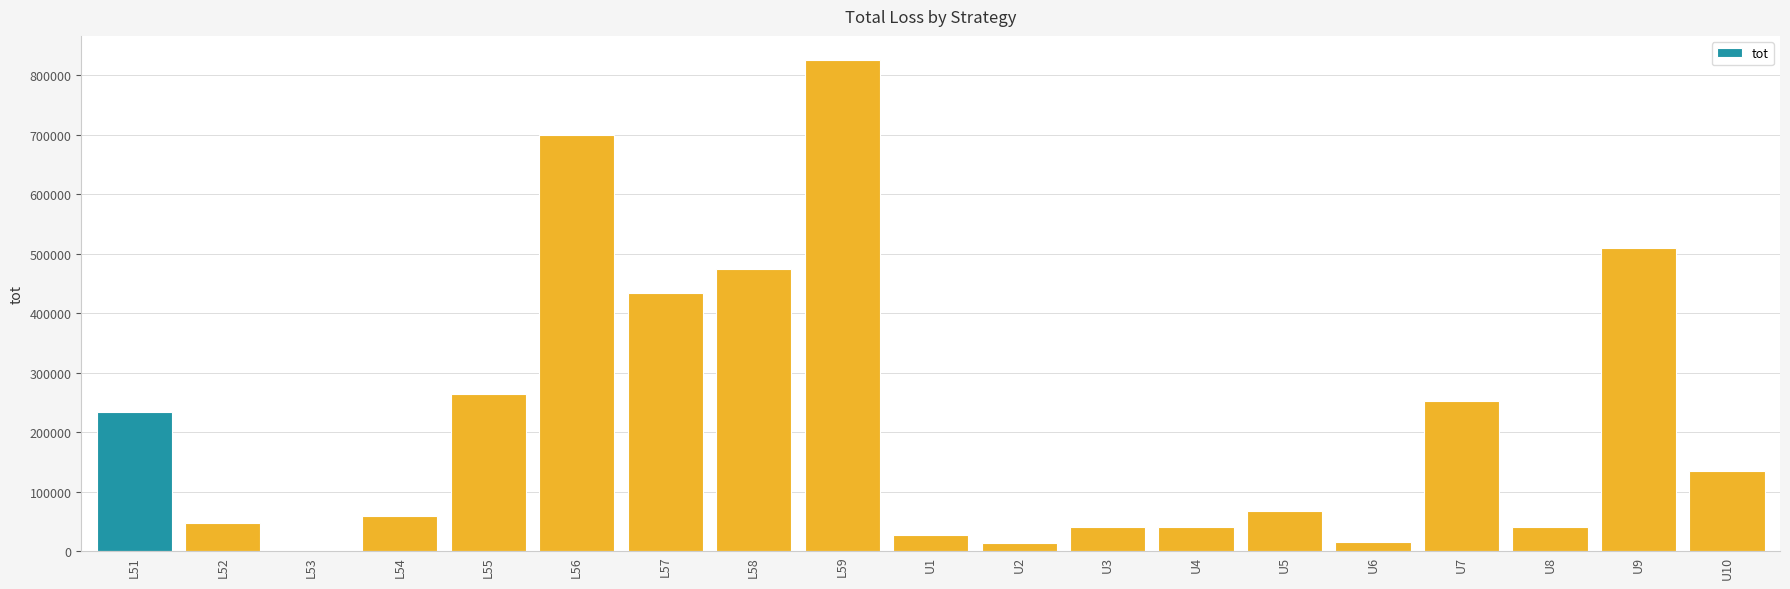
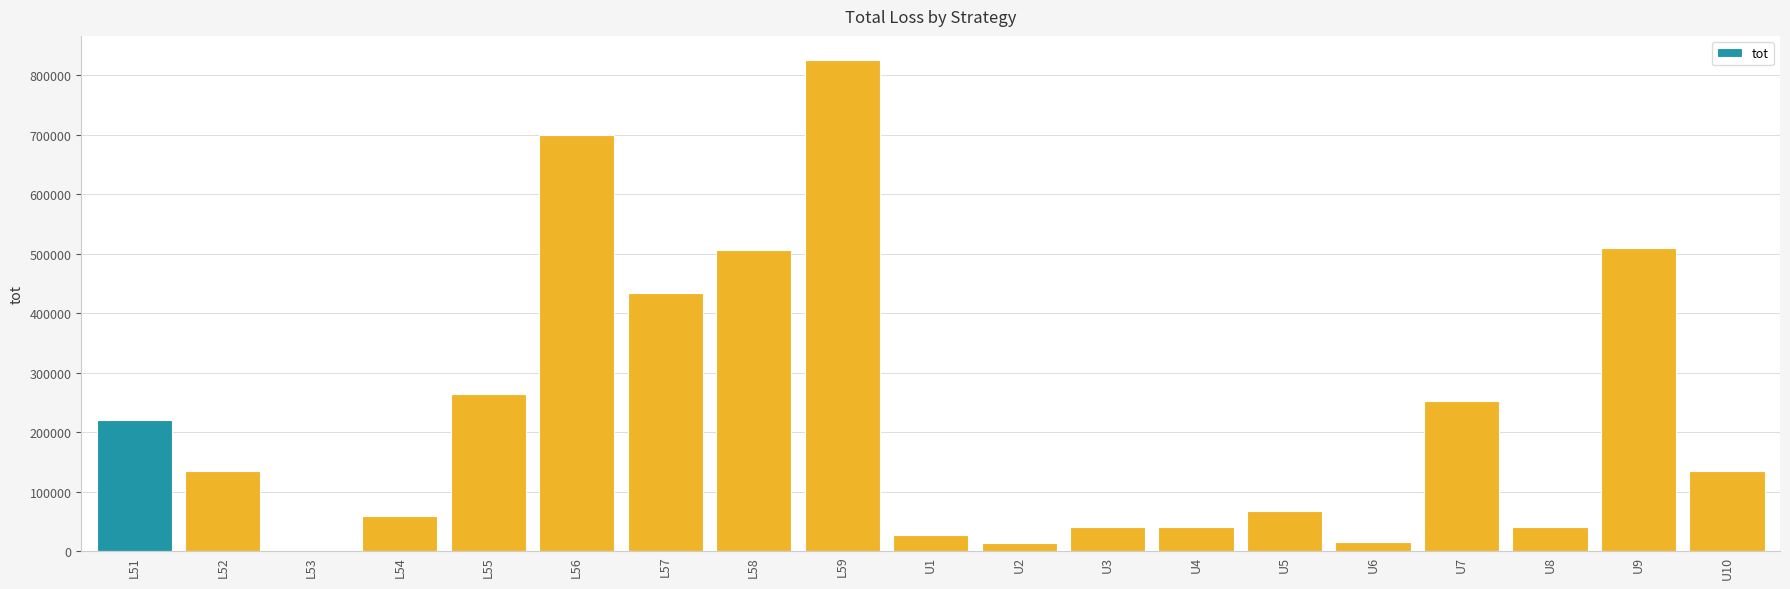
  {
-   "L51": 230000,
-   "L52": 50000,
+   "L51": 220000,
+   "L52": 130000,
    "L53": 0,
    "L54": 60000,
    "L55": 260000,
    "L56": 700000,
    "L57": 430000,
-   "L58": 470000,
+   "L58": 510000,
    "L59": 820000,
    "U1": 30000,
    "U2": 10000,
    "U3": 40000,
    "U4": 40000,
    "U5": 70000,
    "U6": 10000,
    "U7": 250000,
    "U8": 40000,
    "U9": 510000,
    "U10": 130000
  }
